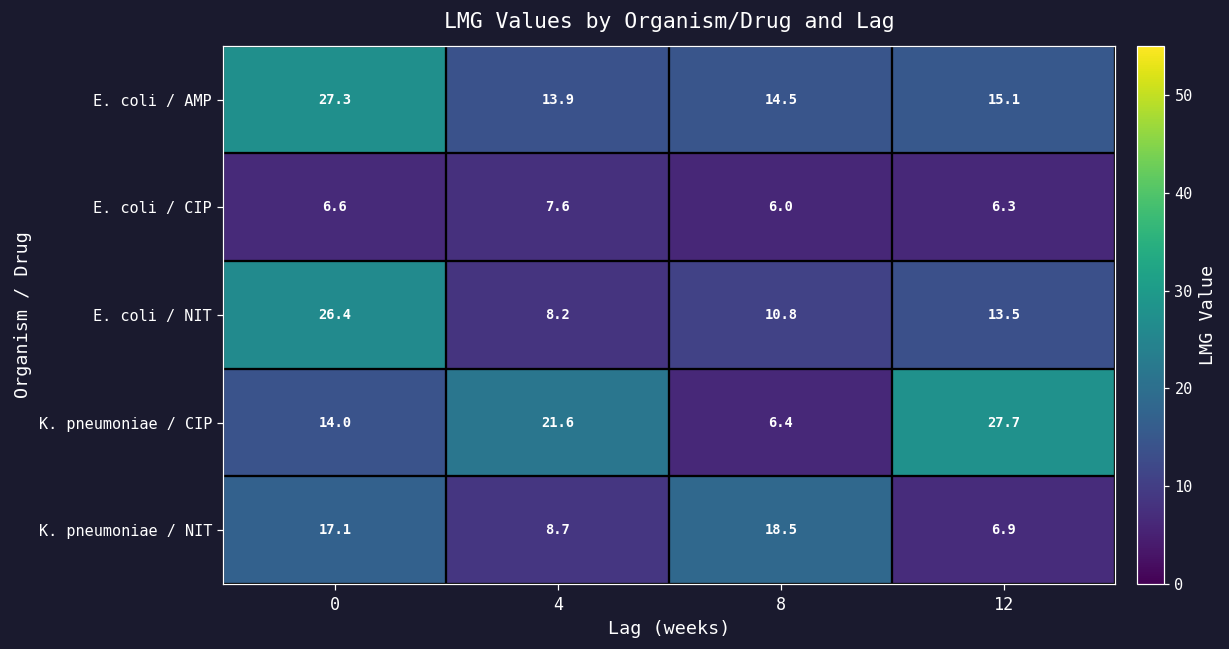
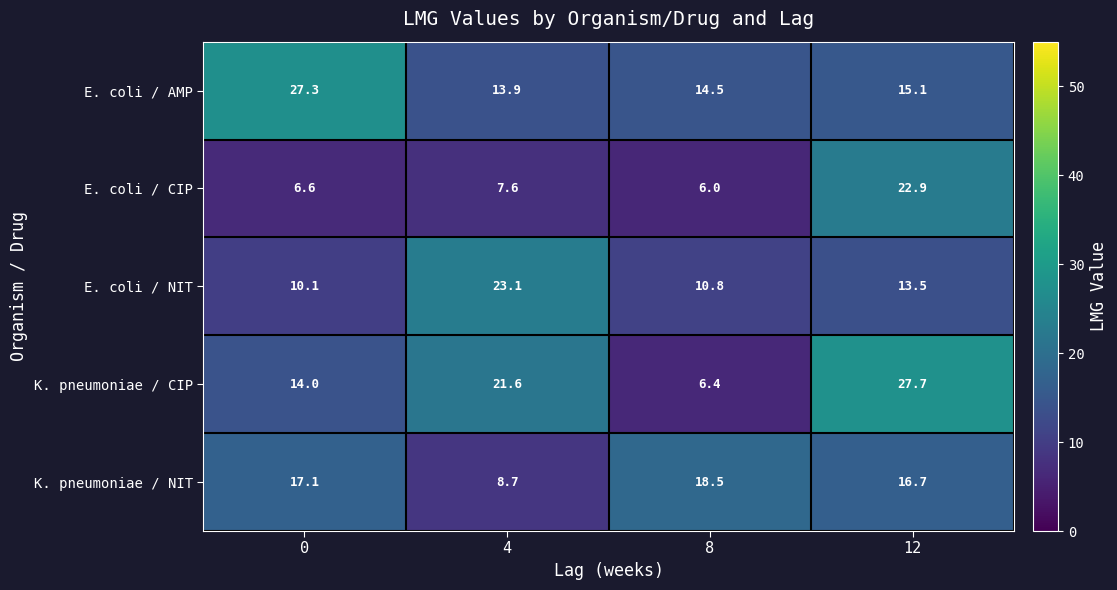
  {
    "E. coli / AMP": {
      "0": 27.3,
      "4": 13.9,
      "8": 14.5,
      "12": 15.1
    },
    "E. coli / CIP": {
      "0": 6.6,
      "4": 7.6,
      "8": 6.0,
-     "12": 6.3
+     "12": 22.9
    },
    "E. coli / NIT": {
-     "0": 26.4,
-     "4": 8.2,
+     "0": 10.1,
+     "4": 23.1,
      "8": 10.8,
      "12": 13.5
    },
    "K. pneumoniae / CIP": {
      "0": 14.0,
      "4": 21.6,
      "8": 6.4,
      "12": 27.7
    },
    "K. pneumoniae / NIT": {
      "0": 17.1,
      "4": 8.7,
      "8": 18.5,
-     "12": 6.9
+     "12": 16.7
    }
  }
